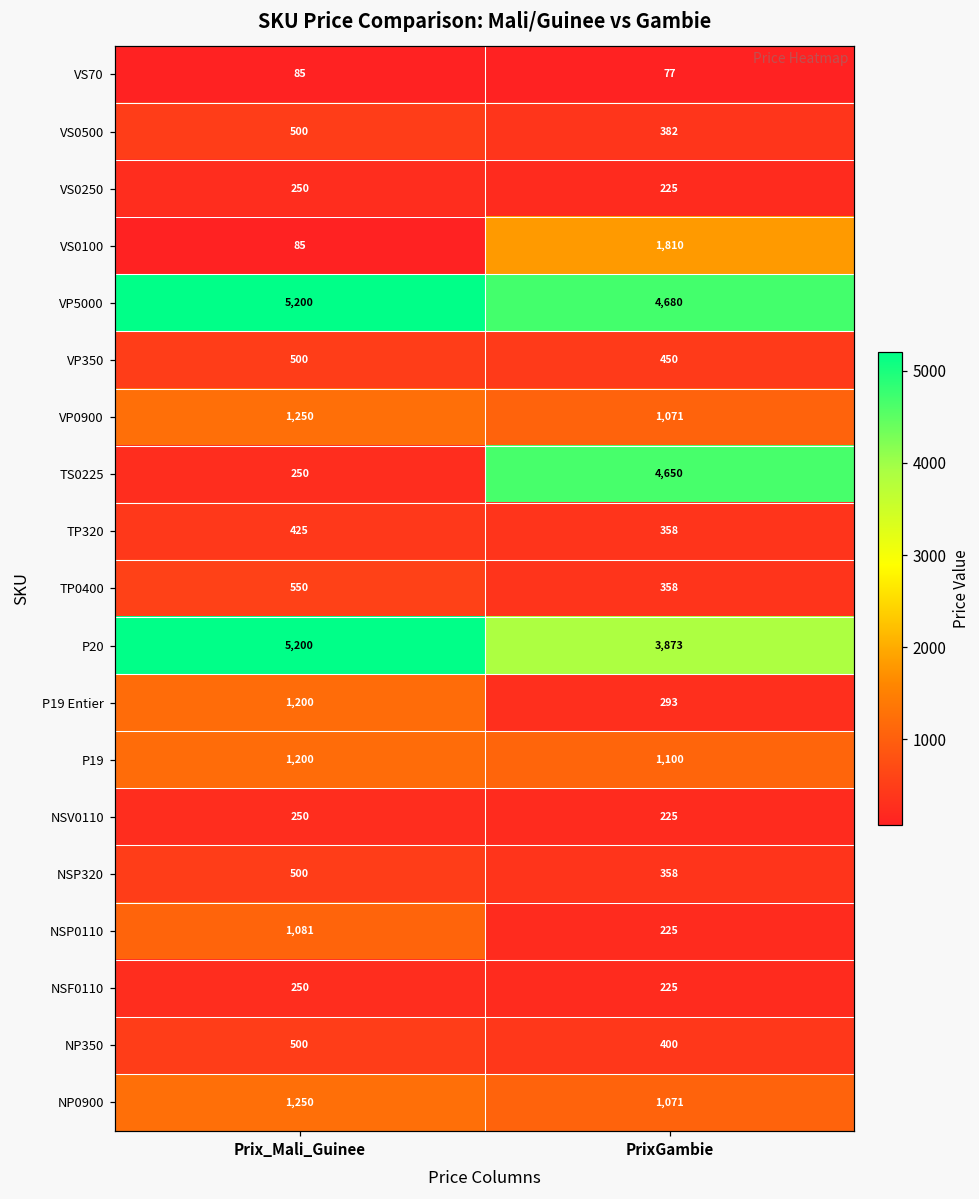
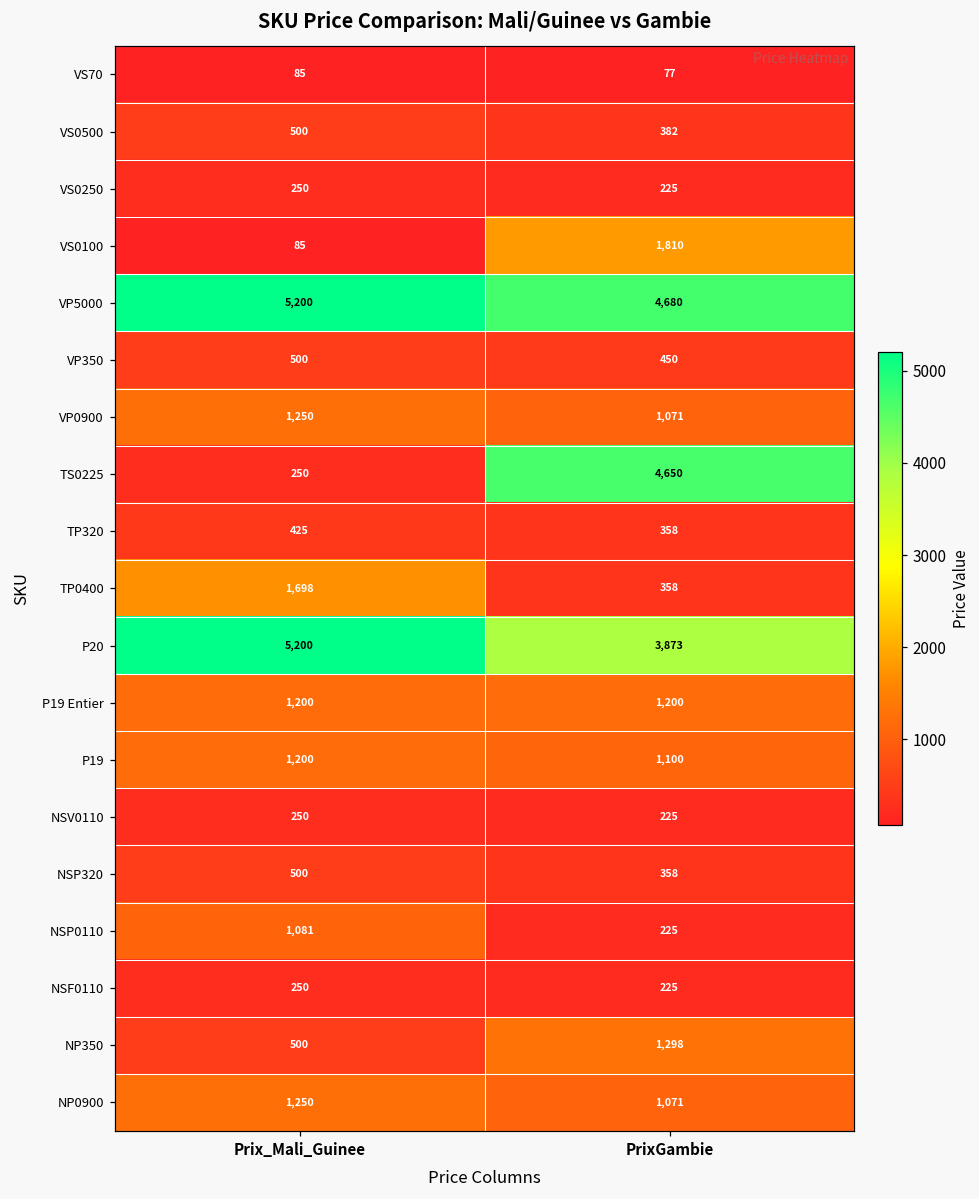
  {
    "VS70": {
      "Prix_Mali_Guinee": "85"
    },
    "VS0500": {
      "Prix_Mali_Guinee": "500",
      "PrixGambie": "382"
    },
    "VS0250": {
      "Prix_Mali_Guinee": "250",
      "PrixGambie": "225"
    },
    "VS0100": {
      "Prix_Mali_Guinee": "85",
      "PrixGambie": "1,810"
    },
    "VP5000": {
      "Prix_Mali_Guinee": "5,200",
      "PrixGambie": "4,680"
    },
    "VP350": {
      "Prix_Mali_Guinee": "500",
      "PrixGambie": "450"
    },
    "VP0900": {
      "Prix_Mali_Guinee": "1,250",
      "PrixGambie": "1,071"
    },
    "TS0225": {
      "Prix_Mali_Guinee": "250",
      "PrixGambie": "4,650"
    },
    "TP320": {
      "Prix_Mali_Guinee": "425",
      "PrixGambie": "358"
    },
    "TP0400": {
-     "Prix_Mali_Guinee": "550",
+     "Prix_Mali_Guinee": "1,698",
      "PrixGambie": "358"
    },
    "P20": {
      "Prix_Mali_Guinee": "5,200",
      "PrixGambie": "3,873"
    },
    "P19 Entier": {
      "Prix_Mali_Guinee": "1,200",
-     "PrixGambie": "293"
+     "PrixGambie": "1,200"
    },
    "P19": {
      "Prix_Mali_Guinee": "1,200",
      "PrixGambie": "1,100"
    },
    "NSV0110": {
      "Prix_Mali_Guinee": "250",
      "PrixGambie": "225"
    },
    "NSP320": {
      "Prix_Mali_Guinee": "500",
      "PrixGambie": "358"
    },
    "NSP0110": {
      "Prix_Mali_Guinee": "1,081",
      "PrixGambie": "225"
    },
    "NSF0110": {
      "Prix_Mali_Guinee": "250",
      "PrixGambie": "225"
    },
    "NP350": {
      "Prix_Mali_Guinee": "500",
-     "PrixGambie": "400"
+     "PrixGambie": "1,298"
    },
    "NP0900": {
      "Prix_Mali_Guinee": "1,250",
      "PrixGambie": "1,071"
    }
  }
